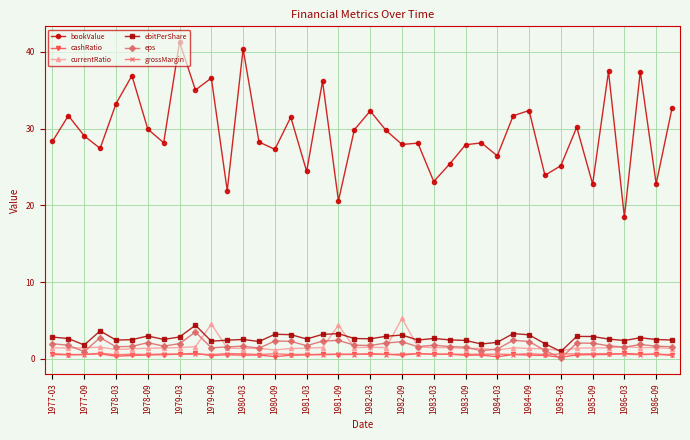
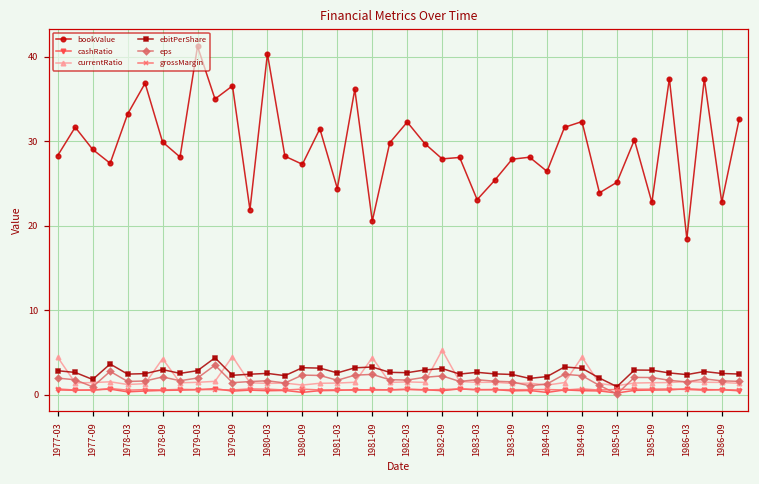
  {
    "currentRatio": {
-     "1977-03": 1,
+     "1977-03": 4,
      "1977-09": 1,
      "1978-03": 1,
-     "1978-09": 1,
+     "1978-09": 4,
      "1979-03": 1,
      "1979-09": 5,
      "1980-09": 1,
      "1981-09": 4,
      "1982-09": 5,
-     "1984-09": 1,
+     "1984-09": 4,
      "1985-09": 1
    }
  }
